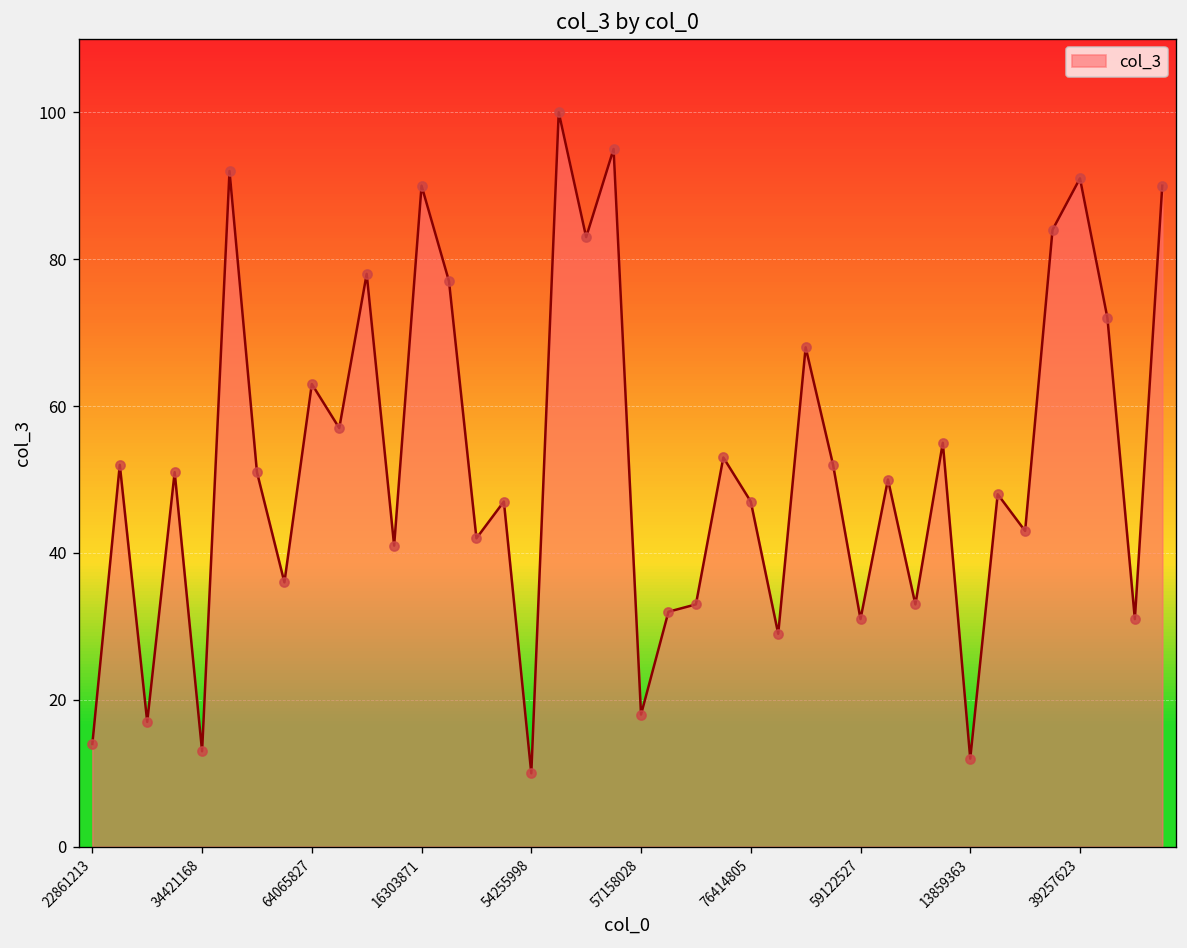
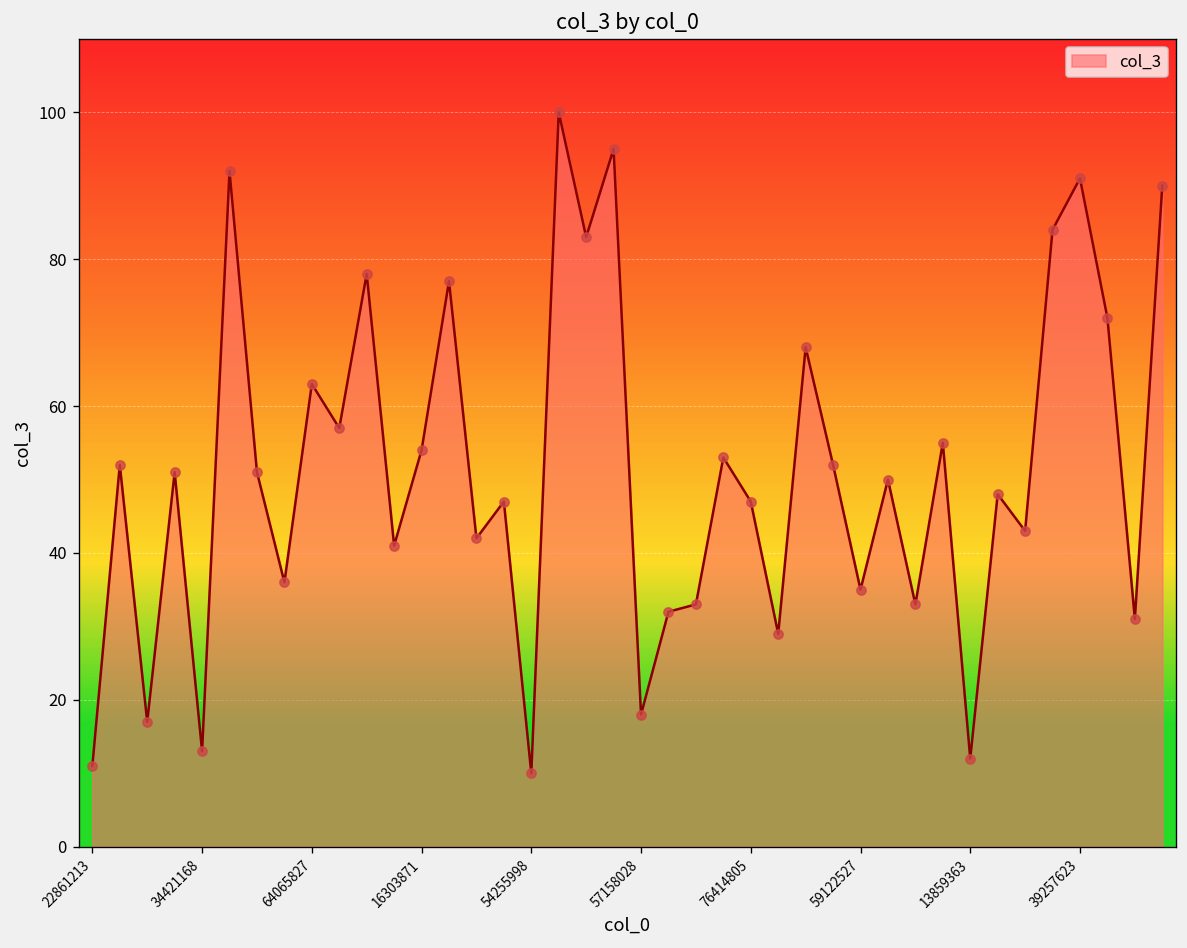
  {
-   "22861213": 14,
+   "22861213": 11,
    "34421168": 13,
    "64065827": 63,
-   "16303871": 90,
+   "16303871": 54,
    "54255998": 10,
    "57158028": 18,
    "76414805": 47,
-   "59122527": 31,
+   "59122527": 35,
    "13859363": 12,
    "39257623": 91
  }
